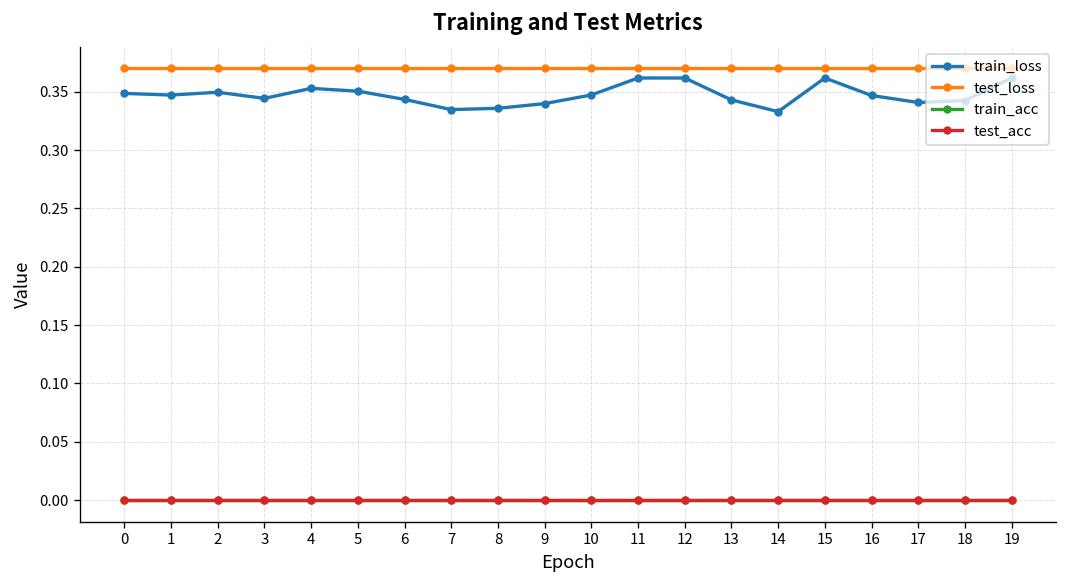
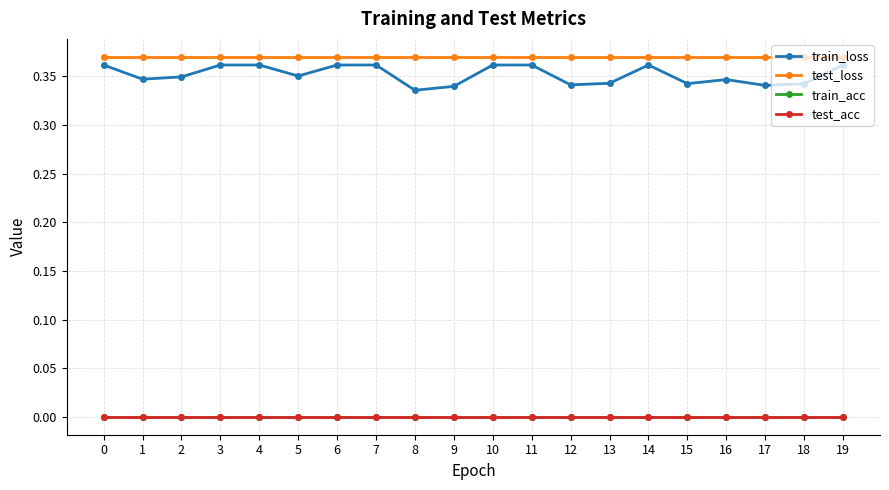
  {
    "train_loss": {
-     "0": 0.35,
+     "0": 0.36,
      "1": 0.35,
      "2": 0.35,
-     "3": 0.34,
-     "4": 0.35,
+     "3": 0.36,
+     "4": 0.36,
      "5": 0.35,
-     "6": 0.34,
-     "7": 0.33,
+     "6": 0.36,
+     "7": 0.36,
      "8": 0.34,
      "9": 0.34,
-     "10": 0.35,
+     "10": 0.36,
      "11": 0.36,
-     "12": 0.36,
+     "12": 0.34,
      "13": 0.34,
-     "14": 0.33,
-     "15": 0.36,
+     "14": 0.36,
+     "15": 0.34,
      "16": 0.35,
      "17": 0.34
    },
    "test_loss": {
      "0": 0.37,
      "1": 0.37,
      "2": 0.37,
      "3": 0.37,
      "4": 0.37,
      "5": 0.37,
      "6": 0.37,
      "7": 0.37,
      "8": 0.37,
      "9": 0.37,
      "10": 0.37,
      "11": 0.37,
      "12": 0.37,
      "13": 0.37,
      "14": 0.37,
      "15": 0.37,
      "16": 0.37,
      "17": 0.37
    },
    "test_acc": {
      "0": 0.00,
      "1": 0.00,
      "2": 0.00,
      "3": 0.00,
      "4": 0.00,
      "5": 0.00,
      "6": 0.00,
      "7": 0.00,
      "8": 0.00,
      "9": 0.00,
      "10": 0.00,
      "11": 0.00,
      "12": 0.00,
      "13": 0.00,
      "14": 0.00,
      "15": 0.00,
      "16": 0.00,
      "17": 0.00,
      "18": 0.00,
      "19": 0.00
    }
  }
